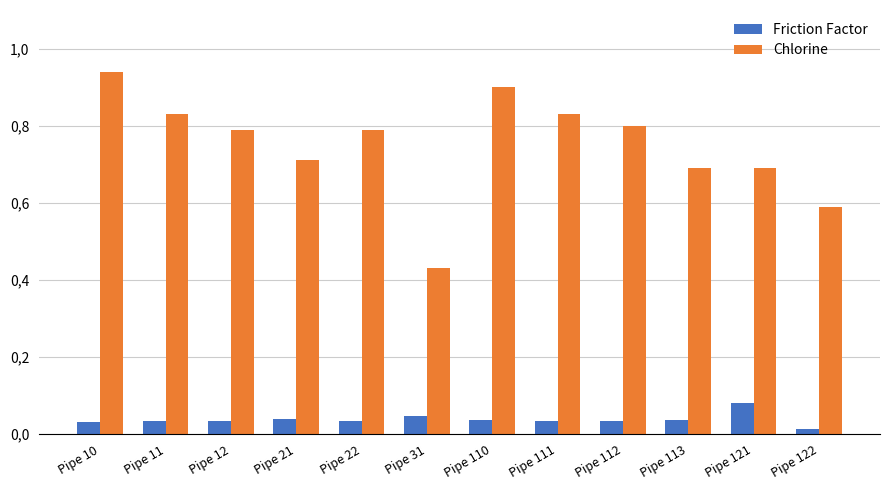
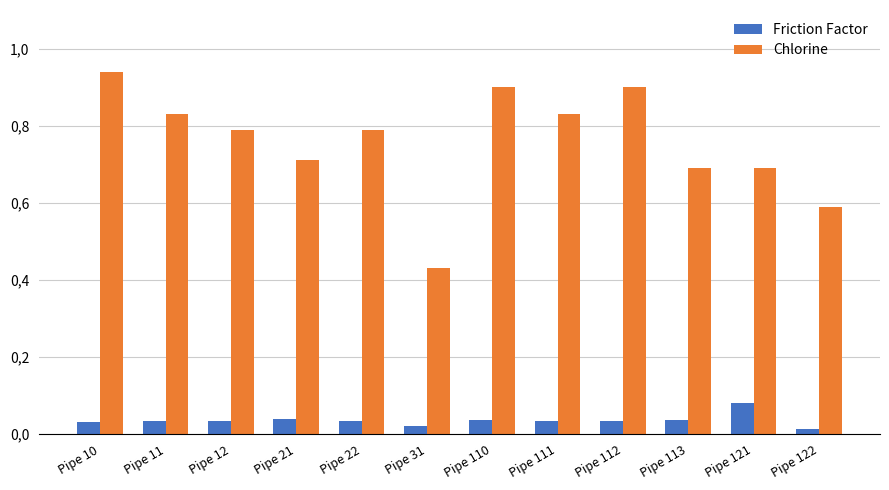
  {
    "Friction Factor": {
      "Pipe 10": 0.3,
      "Pipe 11": 0.3,
      "Pipe 12": 0.4,
      "Pipe 21": 0.4,
      "Pipe 22": 0.3,
-     "Pipe 31": 0.5,
+     "Pipe 31": 0.2,
      "Pipe 110": 0.4,
      "Pipe 111": 0.3,
      "Pipe 112": 0.3,
      "Pipe 113": 0.4,
      "Pipe 121": 0.8,
      "Pipe 122": 0.1
    },
    "Chlorine": {
      "Pipe 10": 9.4,
      "Pipe 11": 8.3,
      "Pipe 12": 7.9,
      "Pipe 21": 7.1,
      "Pipe 22": 7.9,
      "Pipe 31": 4.3,
      "Pipe 110": 9.0,
      "Pipe 111": 8.3,
-     "Pipe 112": 8.0,
+     "Pipe 112": 9.0,
      "Pipe 113": 6.9,
      "Pipe 121": 6.9,
      "Pipe 122": 5.9
    }
  }
